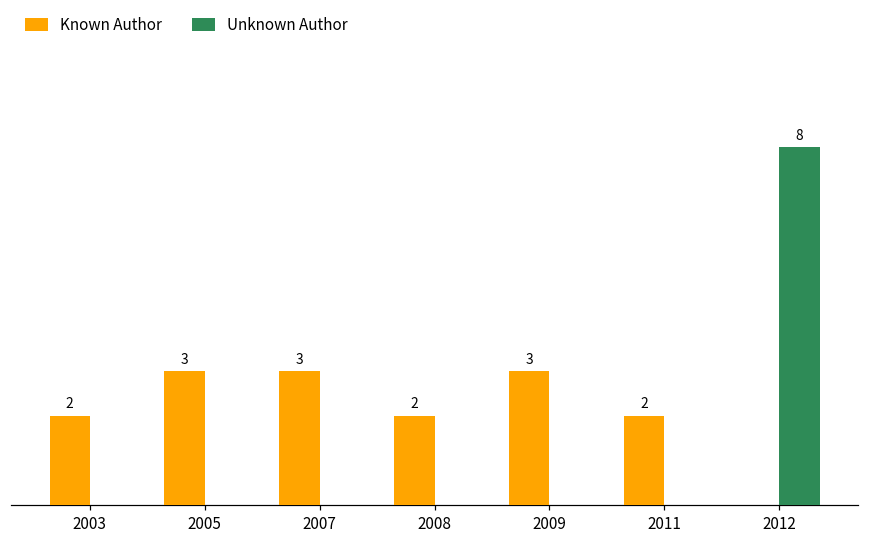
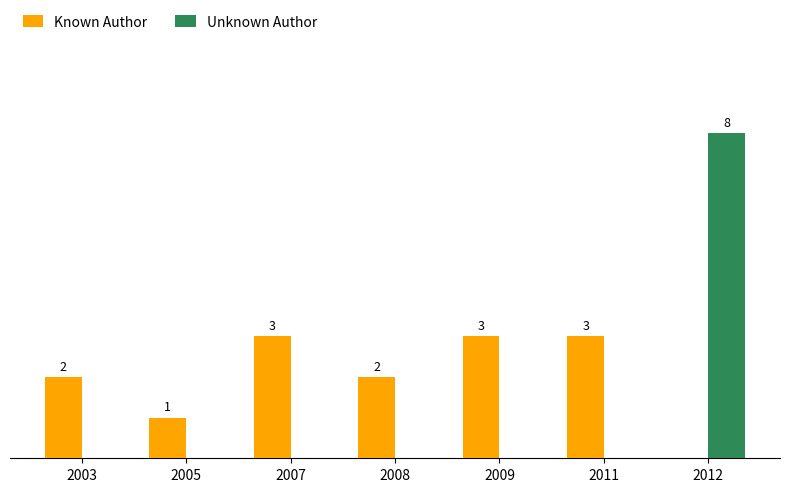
  {
    "Known Author": {
      "2003": 2,
-     "2005": 3,
+     "2005": 1,
      "2007": 3,
      "2008": 2,
      "2009": 3,
-     "2011": 2
+     "2011": 3
    },
    "Unknown Author": {
      "2012": 8
    }
  }
